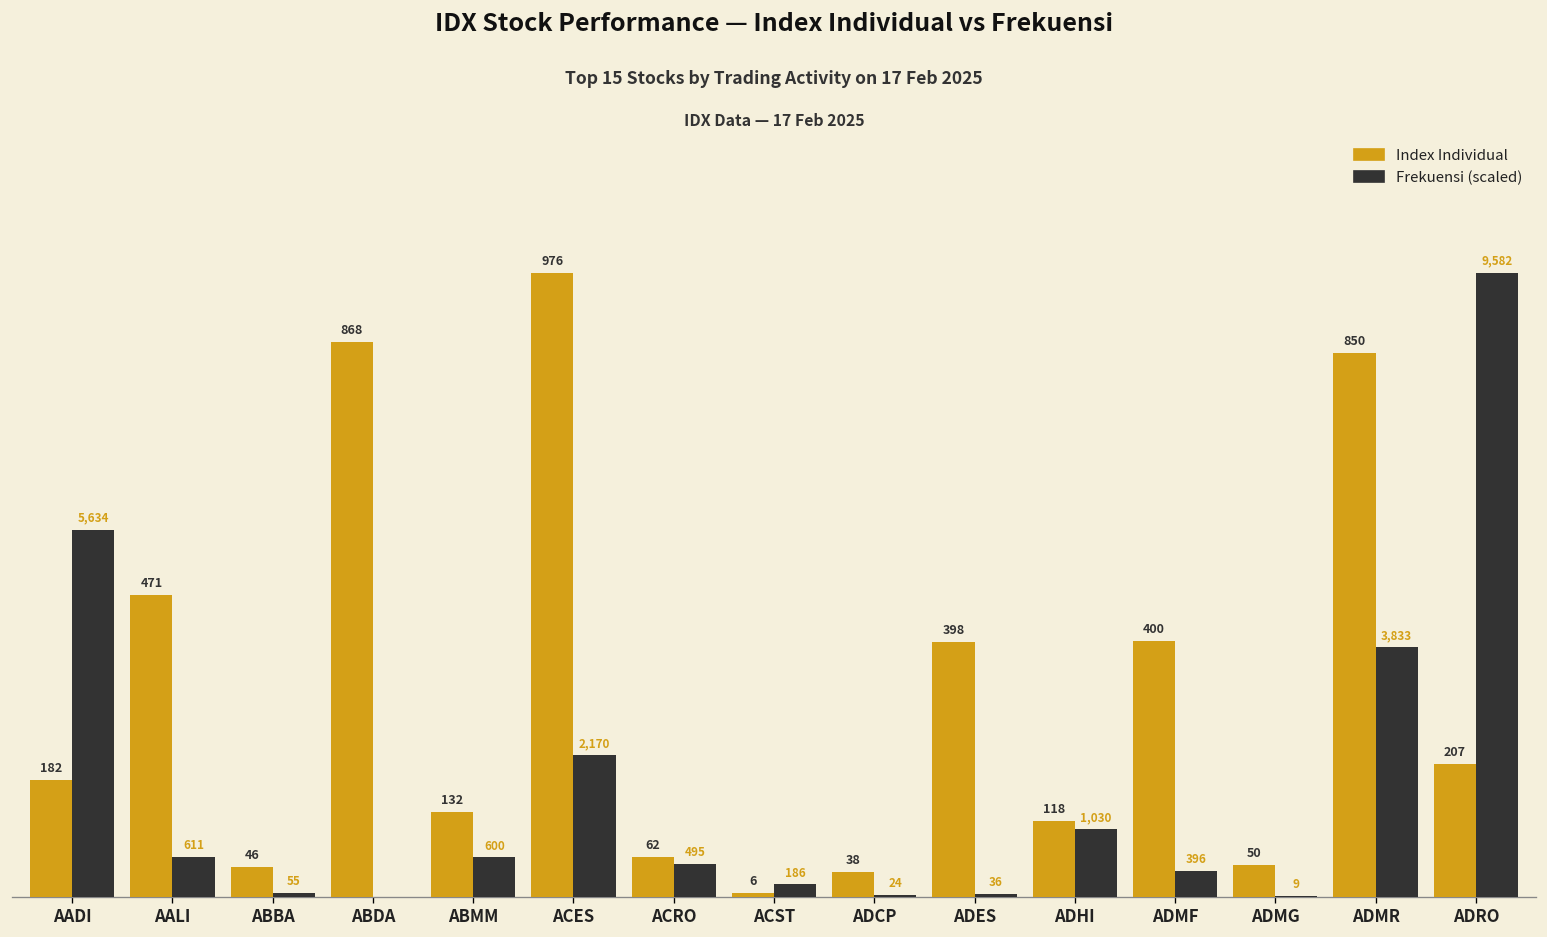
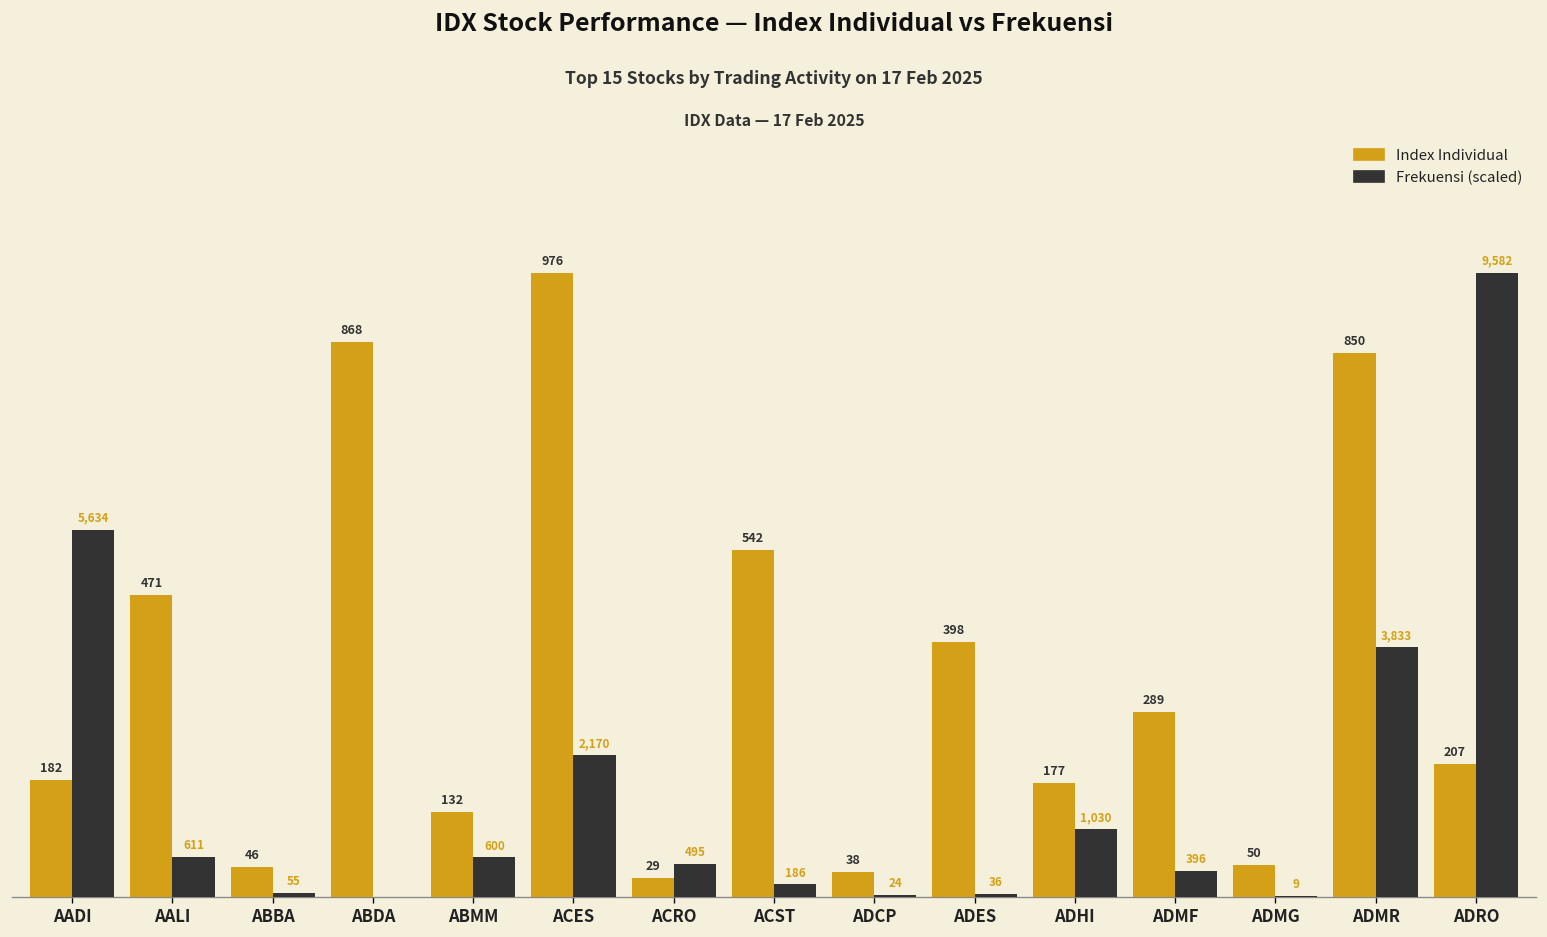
  {
    "Index Individual": {
      "AADI": 182,
      "AALI": 471,
      "ABBA": 46,
      "ABDA": 868,
      "ABMM": 132,
      "ACES": 976,
-     "ACRO": 62,
-     "ACST": 6,
+     "ACRO": 29,
+     "ACST": 542,
      "ADCP": 38,
      "ADES": 398,
-     "ADHI": 118,
-     "ADMF": 400,
+     "ADHI": 177,
+     "ADMF": 289,
      "ADMG": 50,
      "ADMR": 850,
      "ADRO": 207
    }
  }
